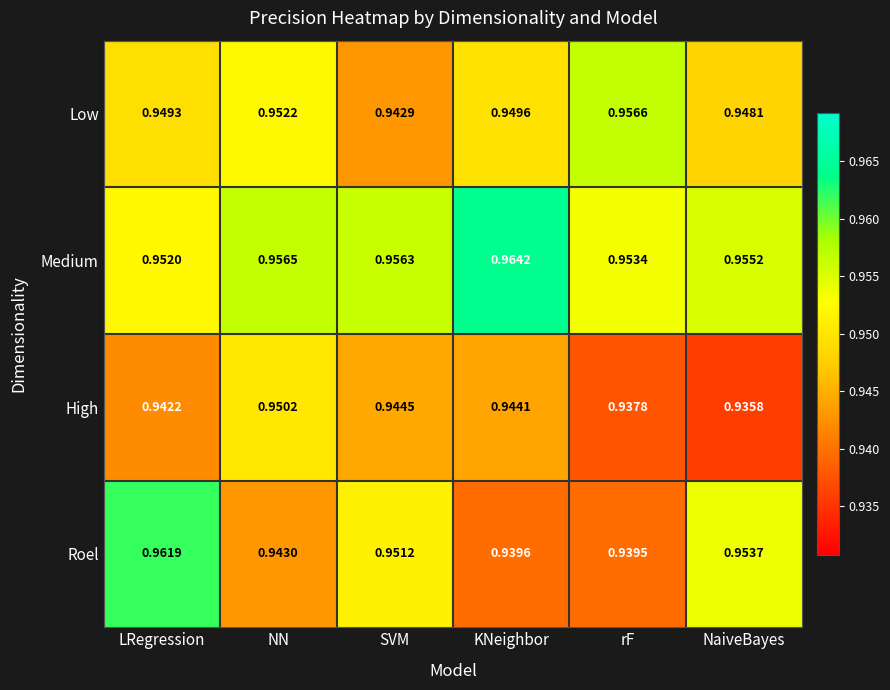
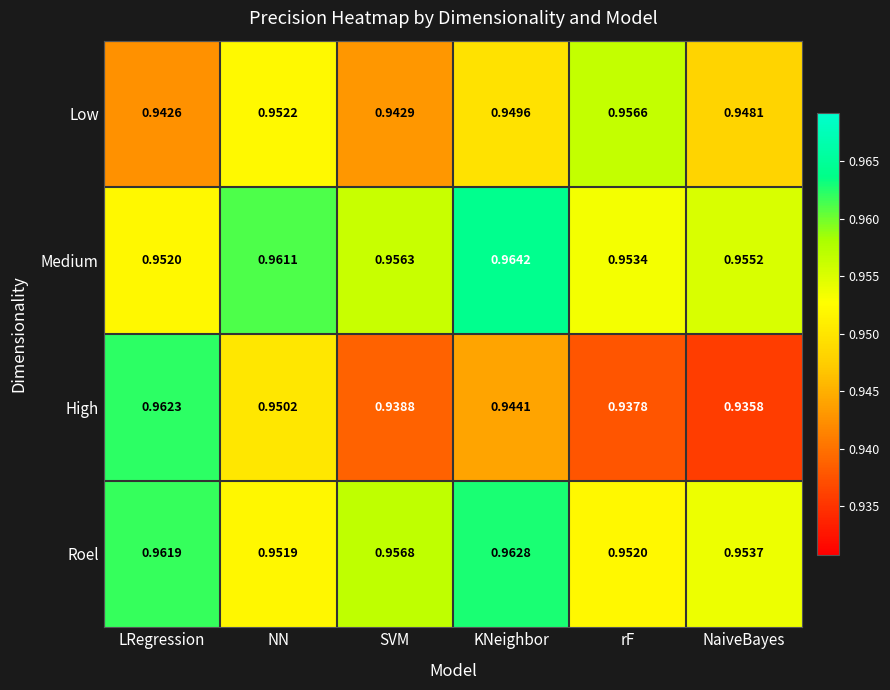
  {
    "Low": {
-     "LRegression": 0.9493,
+     "LRegression": 0.9426,
      "NN": 0.9522,
      "SVM": 0.9429,
      "KNeighbor": 0.9496,
      "rF": 0.9566,
      "NaiveBayes": 0.9481
    },
    "Medium": {
      "LRegression": 0.9520,
-     "NN": 0.9565,
+     "NN": 0.9611,
      "SVM": 0.9563,
      "KNeighbor": 0.9642,
      "rF": 0.9534,
      "NaiveBayes": 0.9552
    },
    "High": {
-     "LRegression": 0.9422,
+     "LRegression": 0.9623,
      "NN": 0.9502,
-     "SVM": 0.9445,
+     "SVM": 0.9388,
      "KNeighbor": 0.9441,
      "rF": 0.9378,
      "NaiveBayes": 0.9358
    },
    "Roel": {
      "LRegression": 0.9619,
-     "NN": 0.9430,
-     "SVM": 0.9512,
-     "KNeighbor": 0.9396,
-     "rF": 0.9395,
+     "NN": 0.9519,
+     "SVM": 0.9568,
+     "KNeighbor": 0.9628,
+     "rF": 0.9520,
      "NaiveBayes": 0.9537
    }
  }
